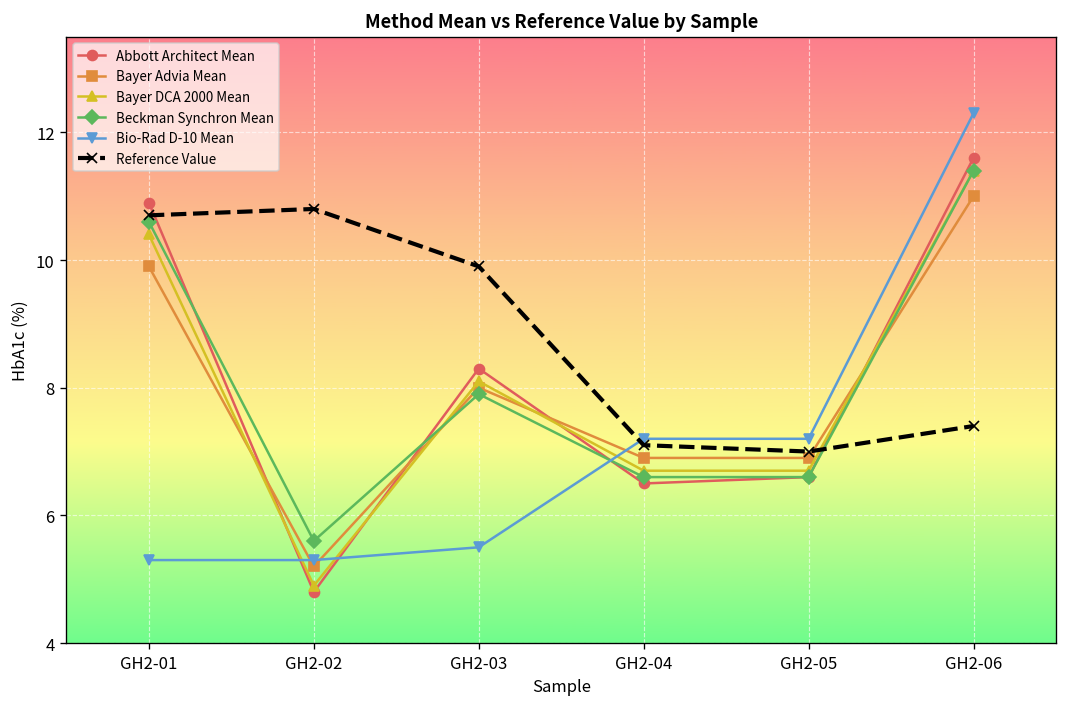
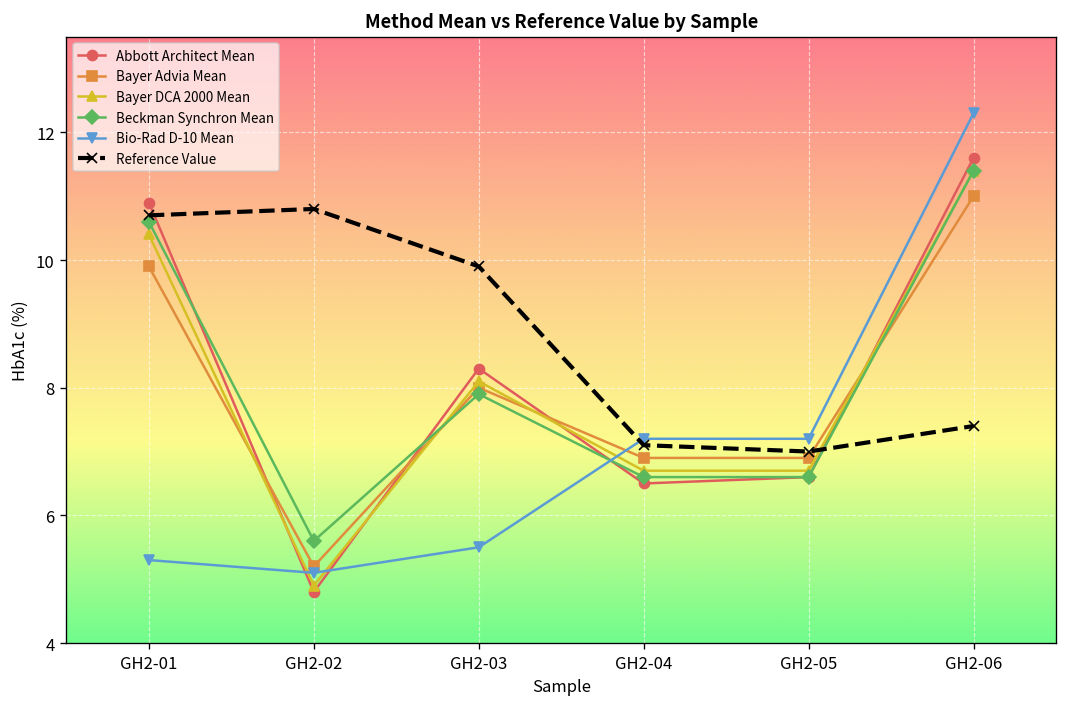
  {
    "Beckman Synchron Mean": {
      "GH2-01": 10.6,
      "GH2-02": 5.6,
      "GH2-03": 7.9,
      "GH2-04": 6.6
    },
    "Bio-Rad D-10 Mean": {
      "GH2-01": 5.3,
-     "GH2-02": 5.3,
+     "GH2-02": 5.1,
      "GH2-03": 5.5,
      "GH2-04": 7.2,
      "GH2-05": 7.2,
      "GH2-06": 12.3
    },
    "Reference Value": {
      "GH2-01": 10.7,
      "GH2-02": 10.8,
      "GH2-03": 9.9,
      "GH2-04": 7.1,
      "GH2-05": 7.0,
      "GH2-06": 7.4
    }
  }
